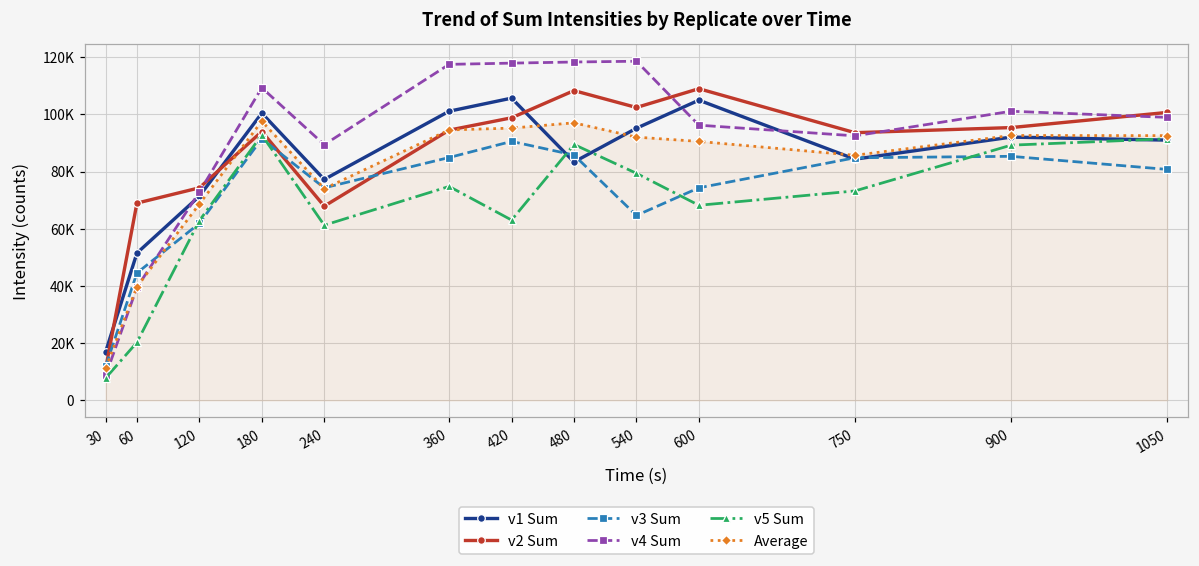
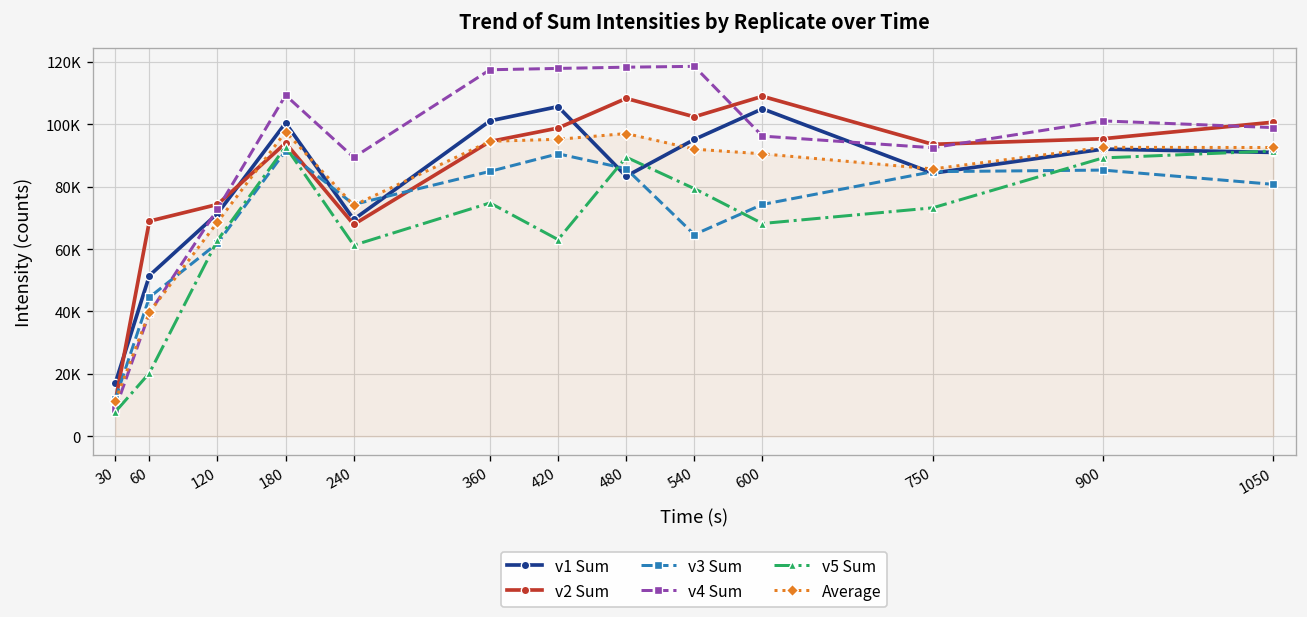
  {
    "v1 Sum": {
      "30": 17000,
      "60": 51000,
      "120": 71000,
      "180": 100000,
-     "240": 77000,
+     "240": 69000,
      "360": 101000,
      "420": 106000,
      "480": 83000,
      "540": 95000,
      "600": 105000
    },
    "v2 Sum": {
      "60": 69000,
      "120": 74000,
      "180": 94000,
      "240": 68000,
      "420": 99000,
      "480": 108000,
      "540": 102000,
      "600": 109000,
      "750": 94000,
      "900": 95000,
      "1050": 101000
    },
    "v3 Sum": {
      "60": 45000,
      "180": 91000,
      "360": 85000,
      "420": 91000,
      "480": 86000,
      "540": 65000,
      "600": 74000,
      "900": 85000,
      "1050": 81000
    },
    "v4 Sum": {
      "120": 73000,
      "180": 109000,
      "240": 89000,
      "360": 117000,
      "420": 118000,
      "480": 118000,
      "540": 119000,
      "600": 96000,
      "750": 92000,
      "900": 101000,
      "1050": 99000
    },
    "v5 Sum": {
      "60": 20000,
      "180": 93000,
      "240": 61000,
      "360": 75000,
      "420": 63000,
      "480": 89000,
      "540": 79000,
      "600": 68000,
      "750": 73000,
      "900": 89000
    },
    "Average": {
      "120": 69000,
      "180": 98000,
      "420": 95000,
      "480": 97000,
      "540": 92000,
      "600": 91000,
      "1050": 93000
    }
  }
